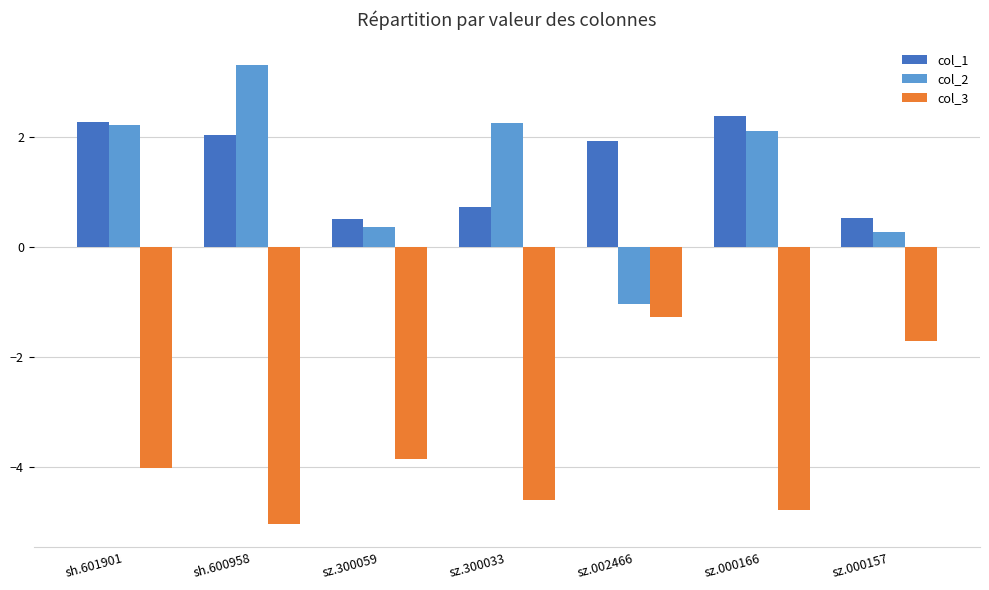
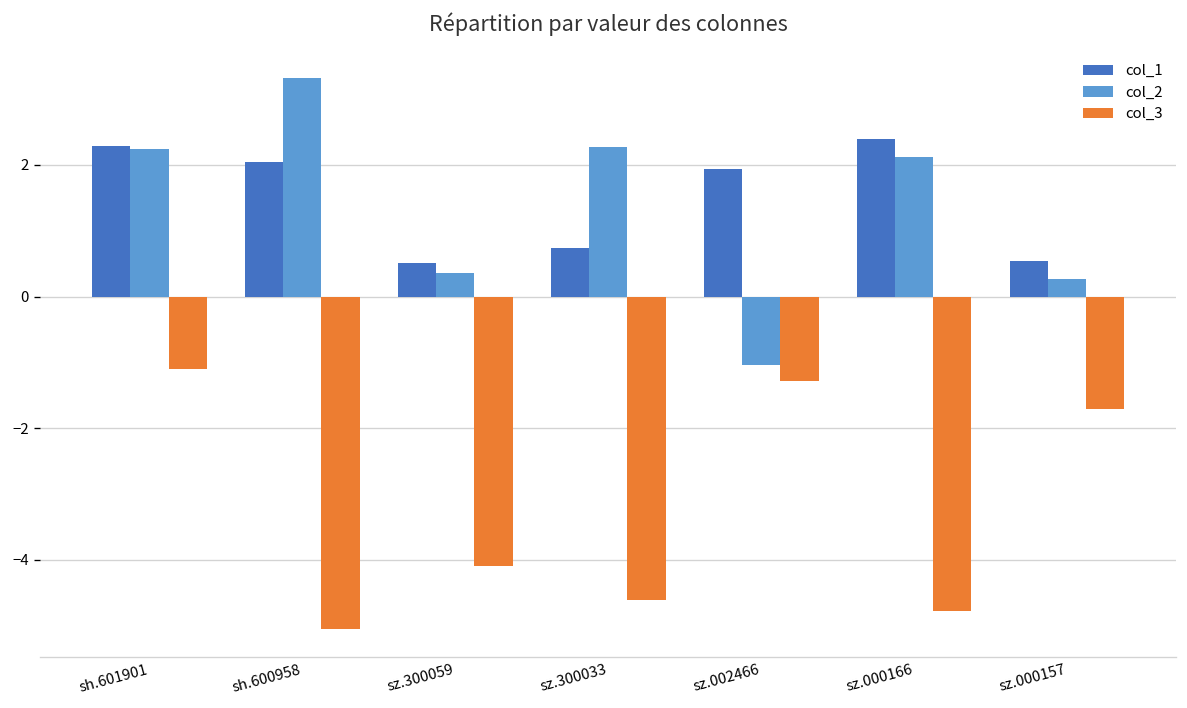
  {
    "col_3": {
-     "sh.601901": -4.0,
+     "sh.601901": -1.1,
      "sh.600958": -5.1,
-     "sz.300059": -3.9,
+     "sz.300059": -4.1,
      "sz.300033": -4.6,
      "sz.002466": -1.3,
      "sz.000166": -4.8,
      "sz.000157": -1.7
    }
  }
